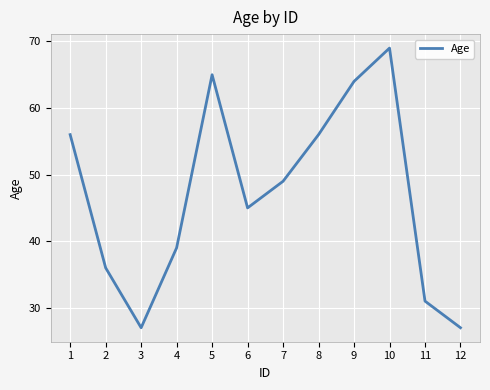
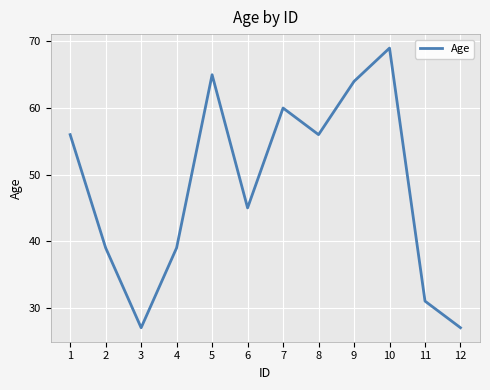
  {
    "1": 56,
-   "2": 36,
+   "2": 39,
    "3": 27,
    "4": 39,
    "5": 65,
    "6": 45,
-   "7": 49,
+   "7": 60,
    "8": 56,
    "9": 64,
    "10": 69,
    "11": 31,
    "12": 27
  }
